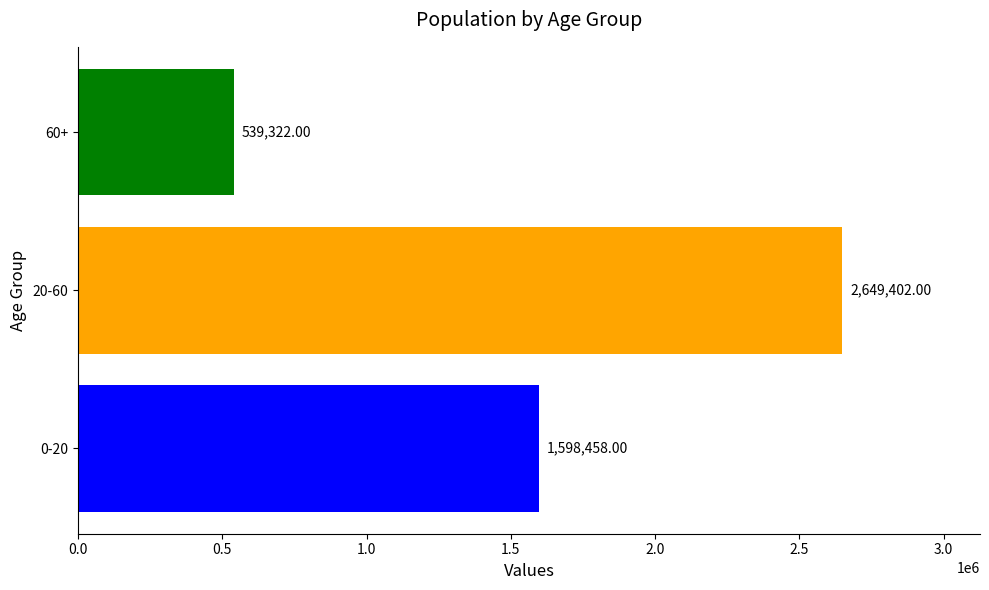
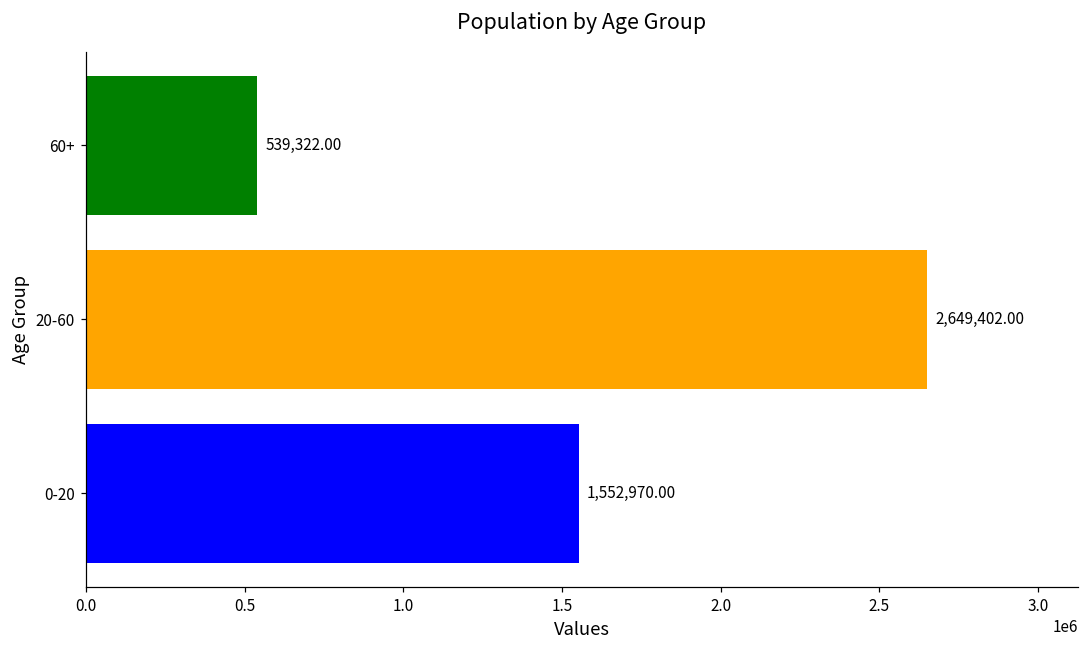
  {
    "60+": "539,322.00",
    "20-60": "2,649,402.00",
-   "0-20": "1,598,458.00"
+   "0-20": "1,552,970.00"
  }
